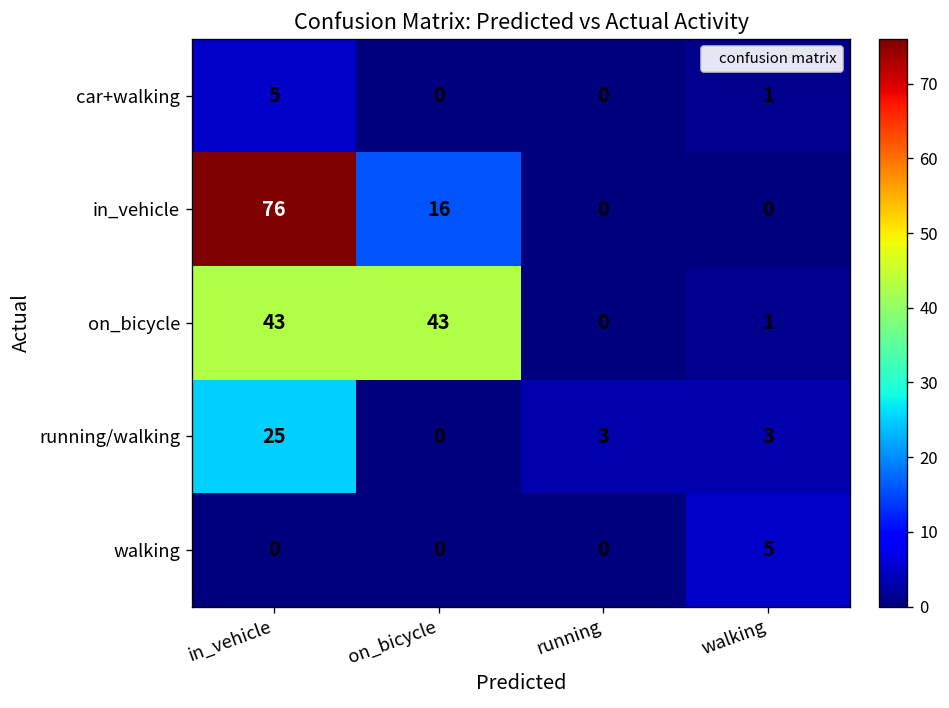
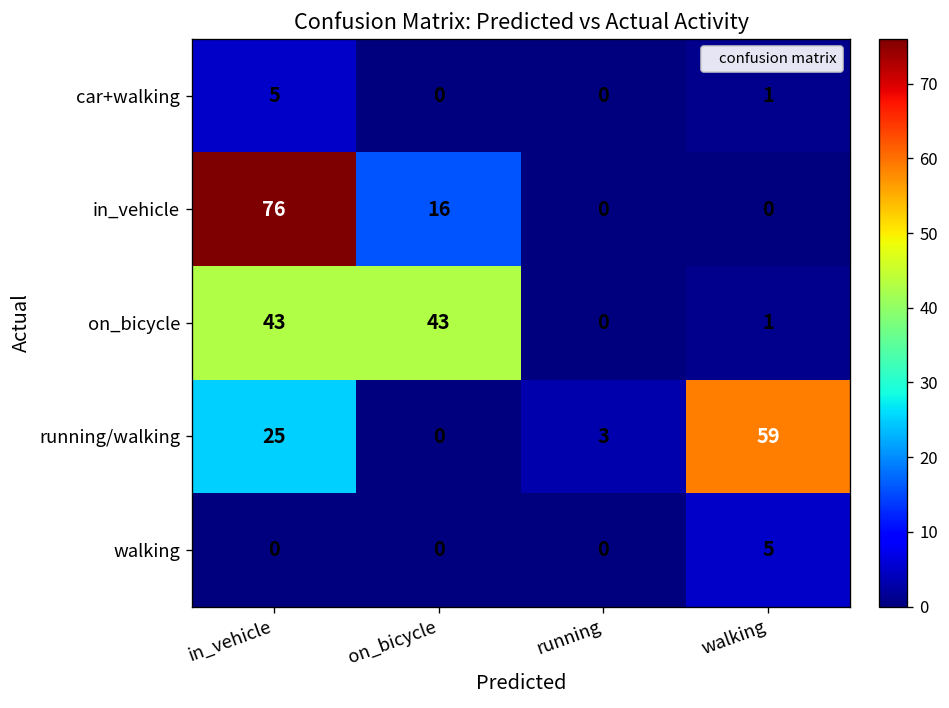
  {
    "car+walking": {
      "in_vehicle": 5,
      "on_bicycle": 0,
      "running": 0,
      "walking": 1
    },
    "in_vehicle": {
      "in_vehicle": 76,
      "on_bicycle": 16,
      "running": 0,
      "walking": 0
    },
    "on_bicycle": {
      "in_vehicle": 43,
      "on_bicycle": 43,
      "running": 0,
      "walking": 1
    },
    "running/walking": {
      "in_vehicle": 25,
      "on_bicycle": 0,
      "running": 3,
-     "walking": 3
+     "walking": 59
    },
    "walking": {
      "in_vehicle": 0,
      "on_bicycle": 0,
      "running": 0,
      "walking": 5
    }
  }
